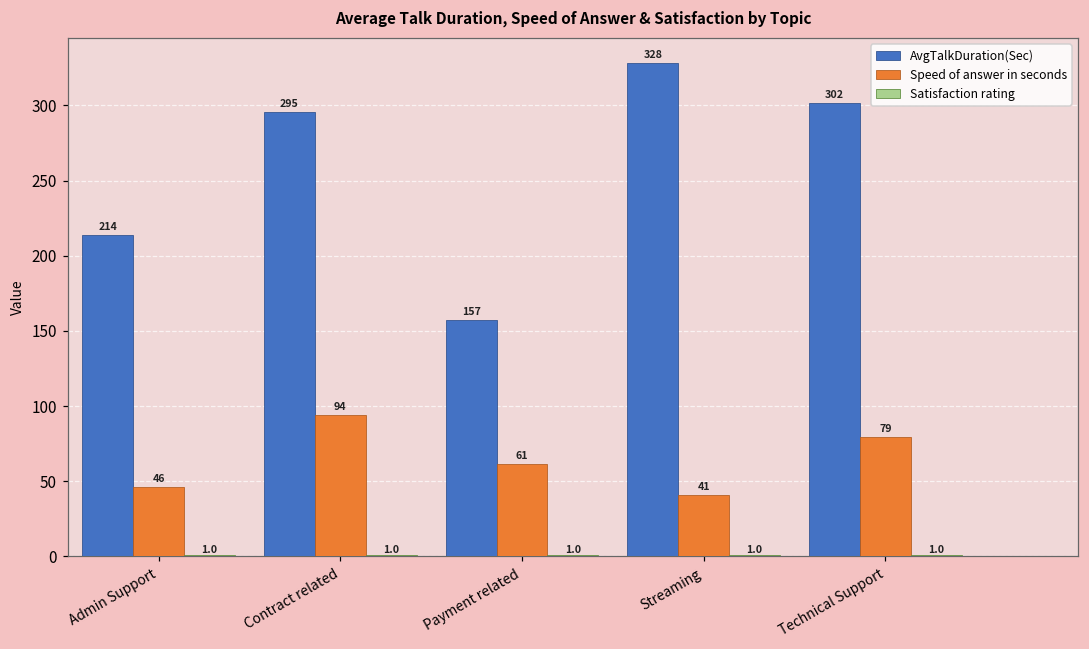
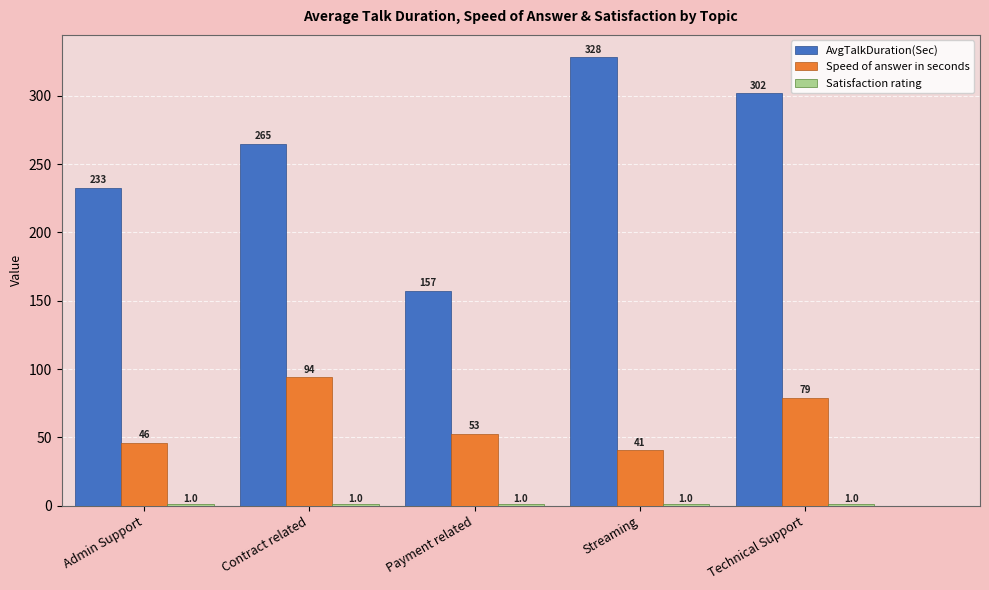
  {
    "AvgTalkDuration(Sec)": {
-     "Admin Support": 214,
-     "Contract related": 295,
+     "Admin Support": 233,
+     "Contract related": 265,
      "Payment related": 157,
      "Streaming": 328,
      "Technical Support": 302
    },
    "Speed of answer in seconds": {
      "Admin Support": 46,
      "Contract related": 94,
-     "Payment related": 61,
+     "Payment related": 53,
      "Streaming": 41,
      "Technical Support": 79
    },
    "Satisfaction rating": {
      "Admin Support": 1.0,
      "Contract related": 1.0,
      "Payment related": 1.0,
      "Streaming": 1.0,
      "Technical Support": 1.0
    }
  }
